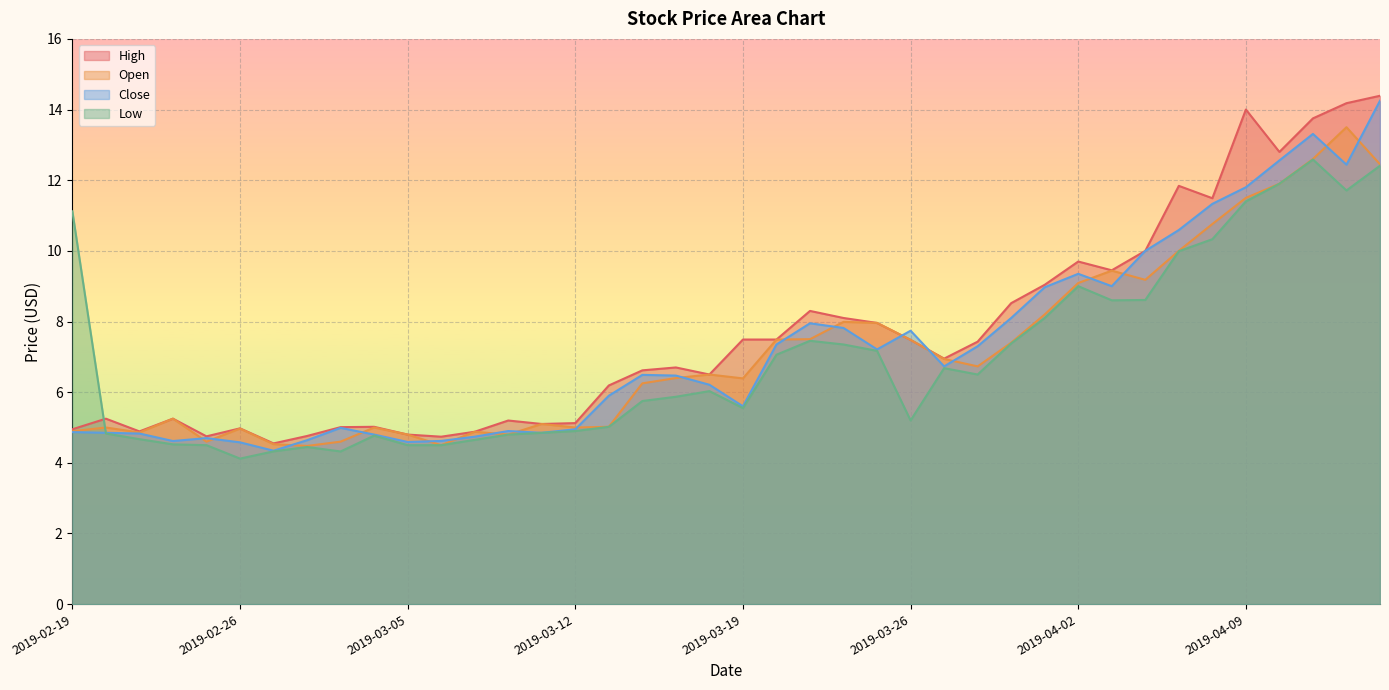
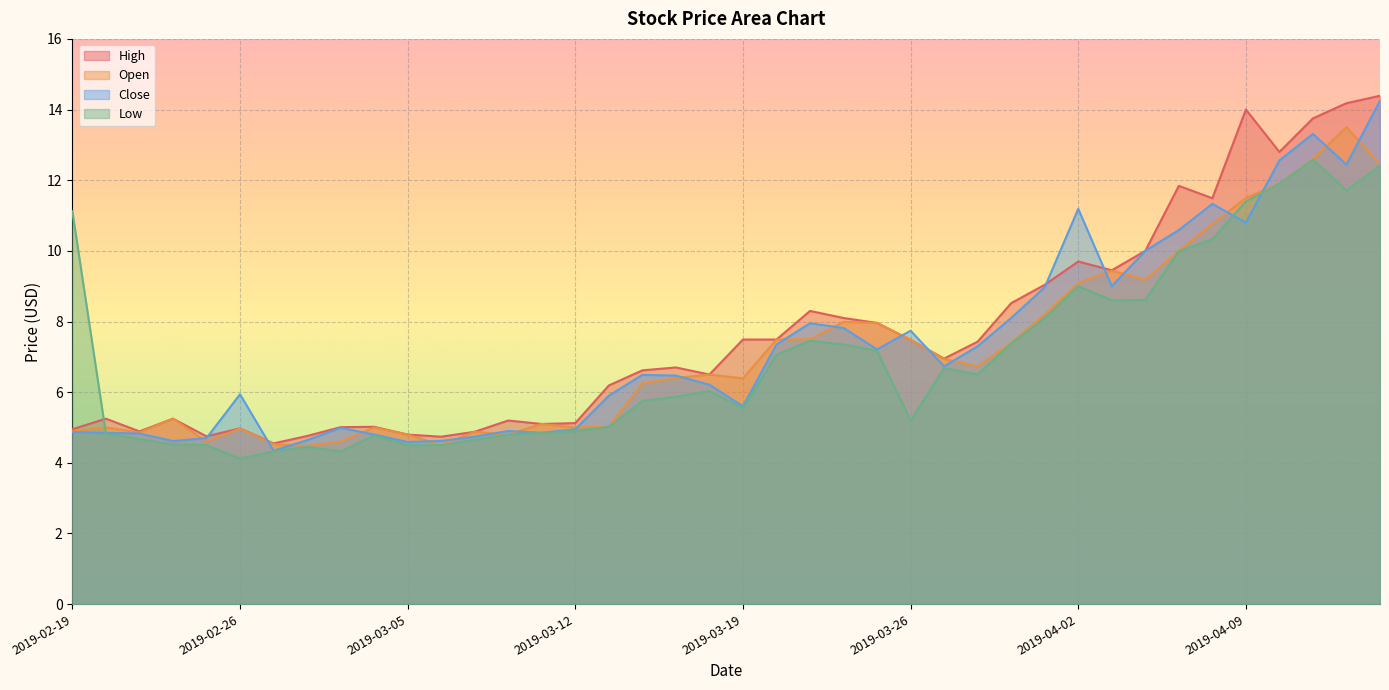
  {
    "Close": {
-     "2019-02-26": 4.6,
+     "2019-02-26": 5.9,
      "2019-03-05": 4.6,
      "2019-03-26": 7.7,
-     "2019-04-02": 9.4,
-     "2019-04-09": 11.8
+     "2019-04-02": 11.2,
+     "2019-04-09": 10.8
    },
    "Low": {
      "2019-02-19": 11.1,
      "2019-02-26": 4.1,
      "2019-03-05": 4.5,
      "2019-03-26": 5.2,
      "2019-04-02": 9.0,
      "2019-04-09": 11.4
    }
  }
